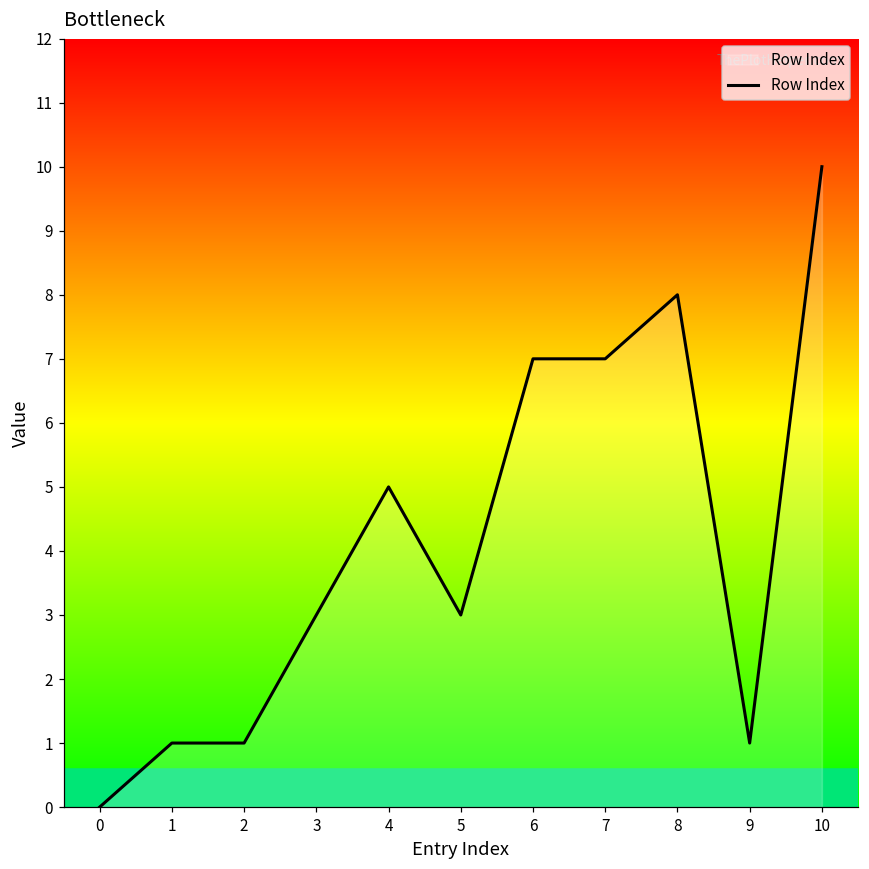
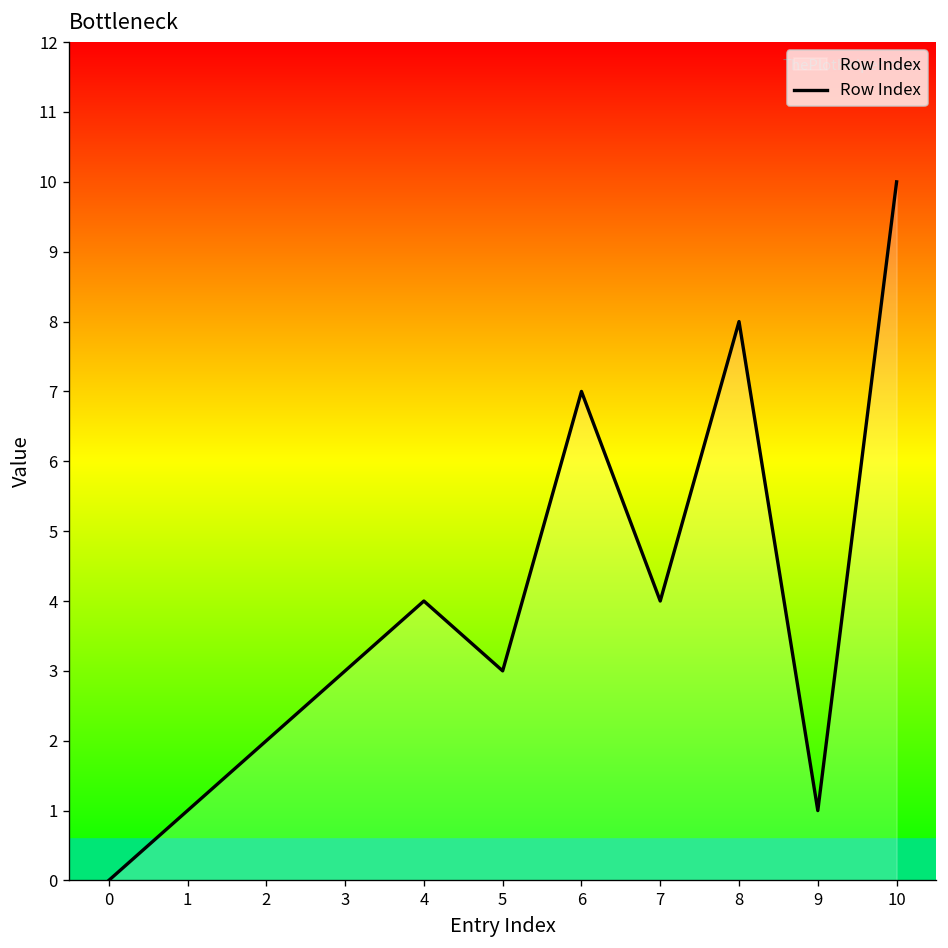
  {
    "1": 1,
-   "2": 1,
+   "2": 2,
    "3": 3,
-   "4": 5,
+   "4": 4,
    "5": 3,
    "6": 7,
-   "7": 7,
+   "7": 4,
    "8": 8,
    "9": 1,
    "10": 10
  }
